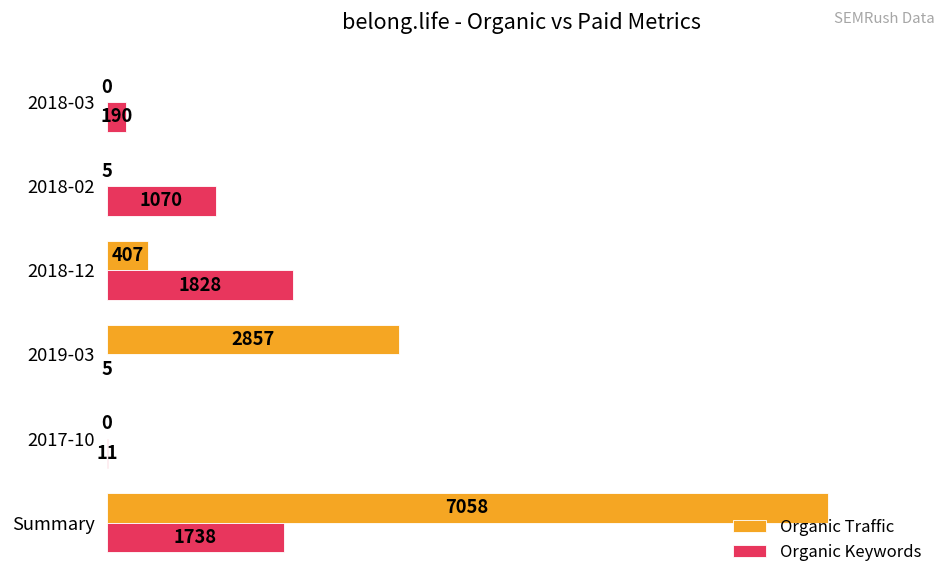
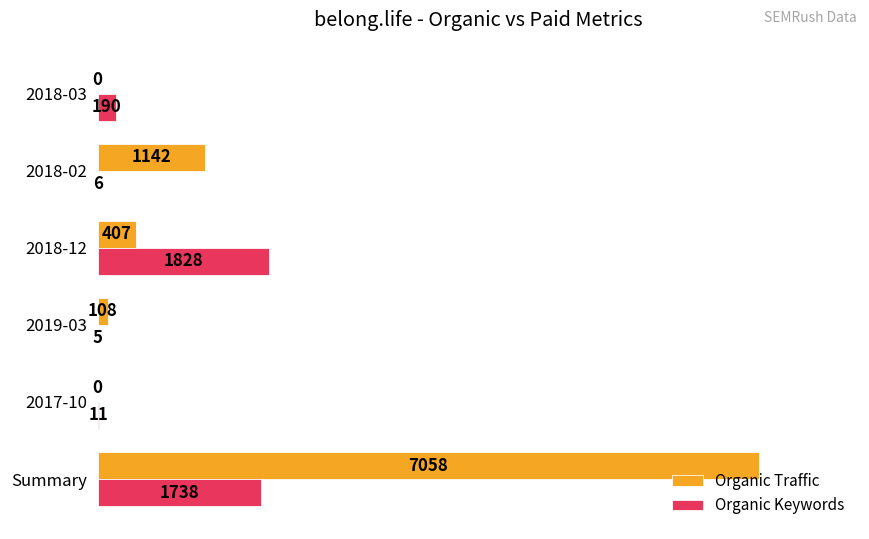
  {
    "Organic Traffic": {
      "2018-03": 0,
-     "2018-02": 5,
+     "2018-02": 1142,
      "2018-12": 407,
-     "2019-03": 2857,
+     "2019-03": 108,
      "2017-10": 0,
      "Summary": 7058
    },
    "Organic Keywords": {
      "2018-03": 190,
-     "2018-02": 1070,
+     "2018-02": 6,
      "2018-12": 1828,
      "2019-03": 5,
      "2017-10": 11,
      "Summary": 1738
    }
  }
